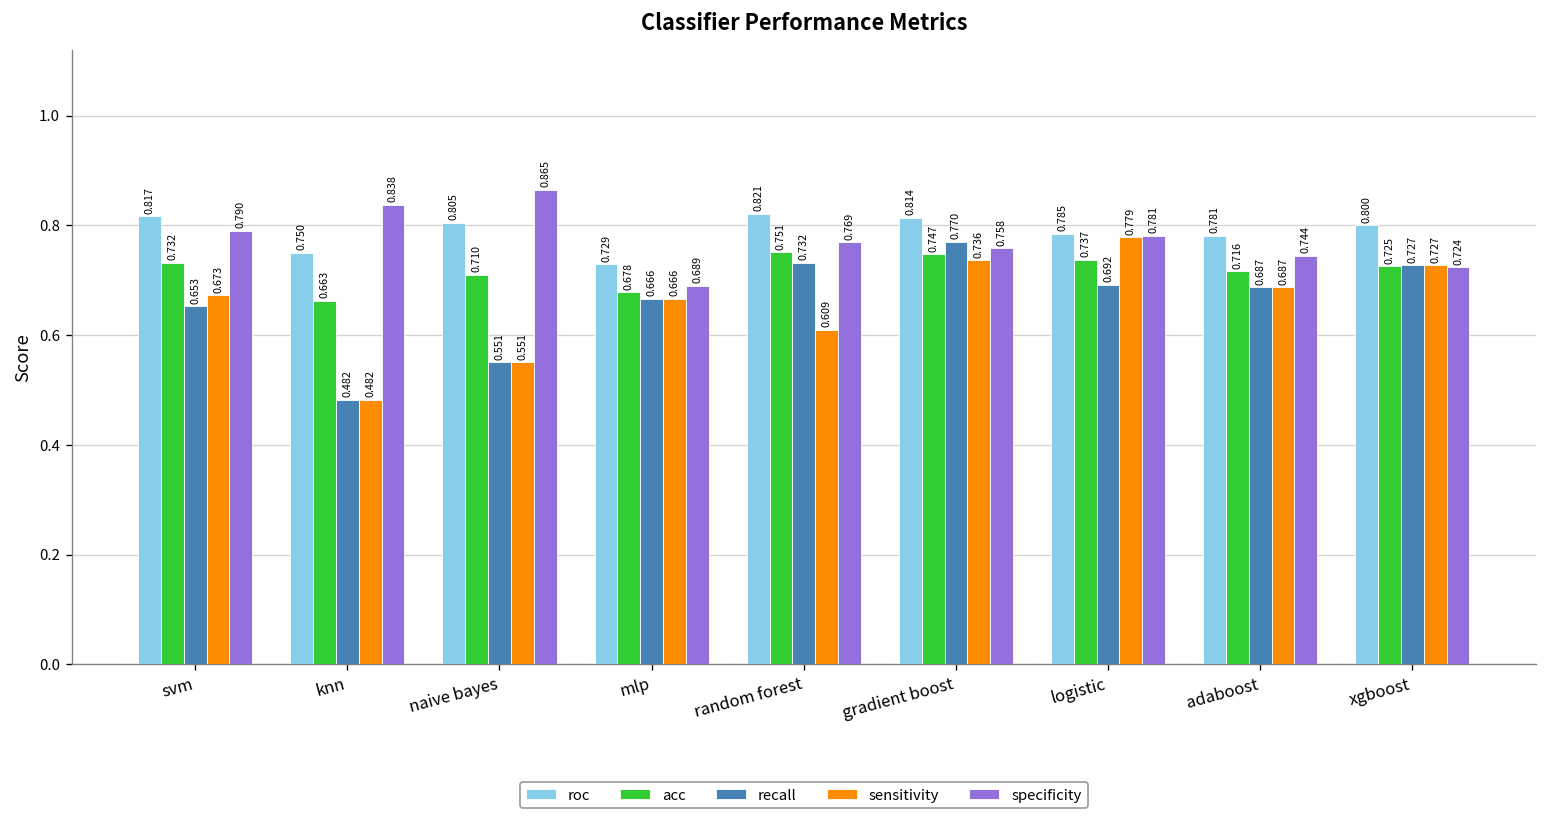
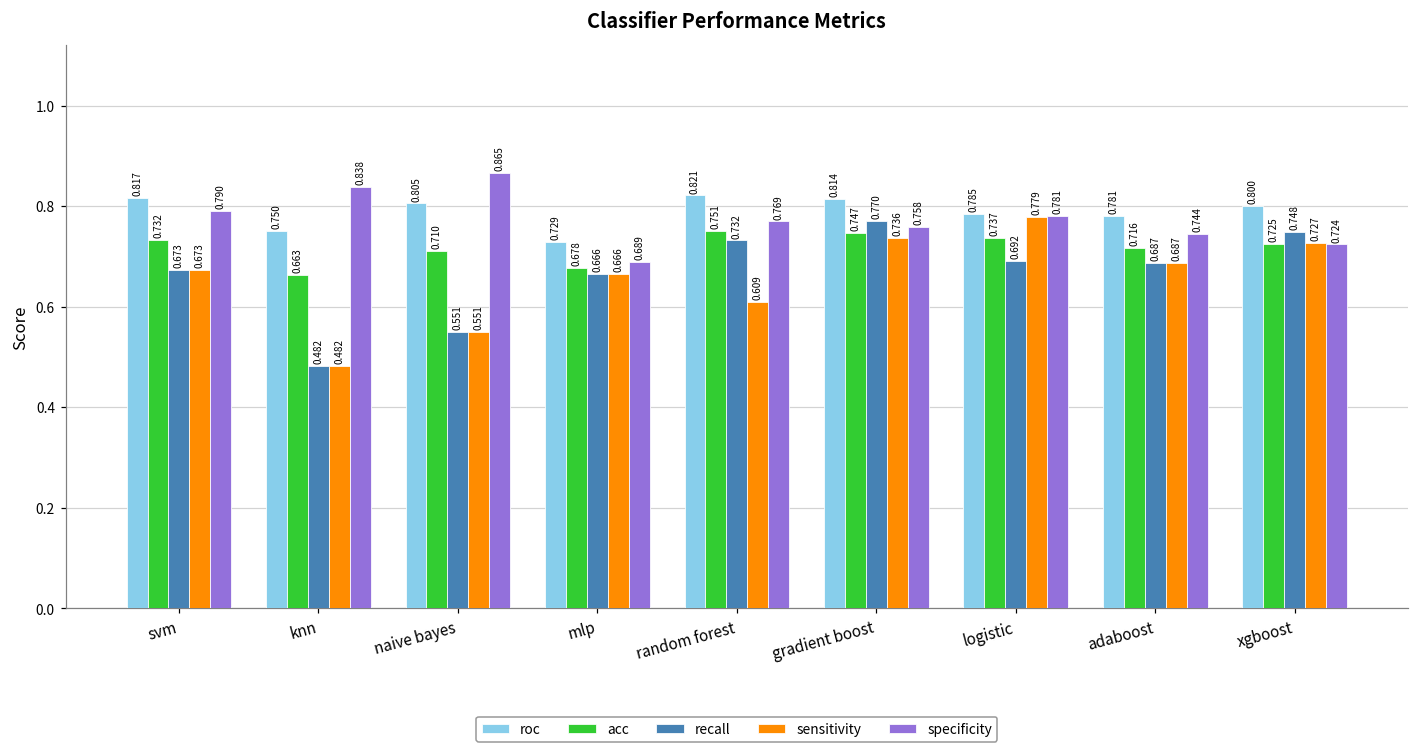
  {
    "roc": {
      "svm": 0.817,
      "knn": 0.750,
      "naive bayes": 0.805,
      "mlp": 0.729,
      "random forest": 0.821,
      "gradient boost": 0.814,
      "logistic": 0.785,
      "adaboost": 0.781,
      "xgboost": 0.800
    },
    "acc": {
      "svm": 0.732,
      "knn": 0.663,
      "naive bayes": 0.710,
      "mlp": 0.678,
      "random forest": 0.751,
      "gradient boost": 0.747,
      "logistic": 0.737,
      "adaboost": 0.716,
      "xgboost": 0.725
    },
    "recall": {
-     "svm": 0.653,
+     "svm": 0.673,
      "knn": 0.482,
      "naive bayes": 0.551,
      "mlp": 0.666,
      "random forest": 0.732,
      "gradient boost": 0.770,
      "logistic": 0.692,
      "adaboost": 0.687,
-     "xgboost": 0.727
+     "xgboost": 0.748
    },
    "sensitivity": {
      "svm": 0.673,
      "knn": 0.482,
      "naive bayes": 0.551,
      "mlp": 0.666,
      "random forest": 0.609,
      "gradient boost": 0.736,
      "logistic": 0.779,
      "adaboost": 0.687,
      "xgboost": 0.727
    },
    "specificity": {
      "svm": 0.790,
      "knn": 0.838,
      "naive bayes": 0.865,
      "mlp": 0.689,
      "random forest": 0.769,
      "gradient boost": 0.758,
      "logistic": 0.781,
      "adaboost": 0.744,
      "xgboost": 0.724
    }
  }
